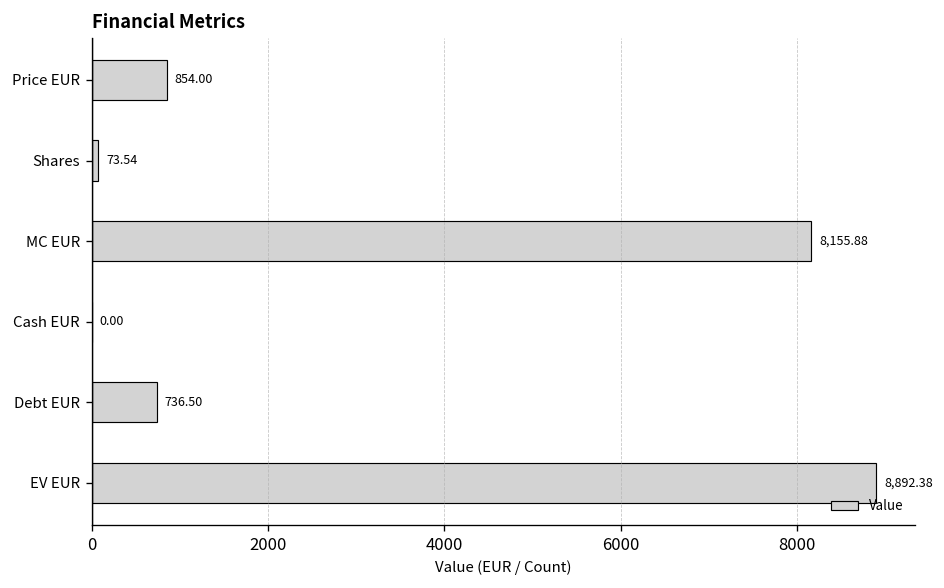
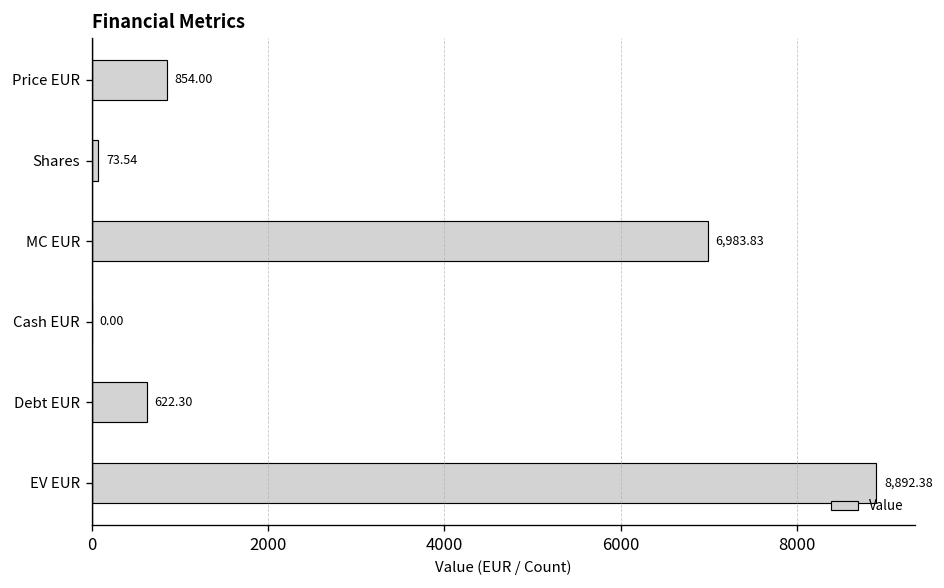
  {
    "Price EUR": "854.00",
    "Shares": "73.54",
-   "MC EUR": "8,155.88",
+   "MC EUR": "6,983.83",
    "Cash EUR": "0.00",
-   "Debt EUR": "736.50",
+   "Debt EUR": "622.30",
    "EV EUR": "8,892.38"
  }
